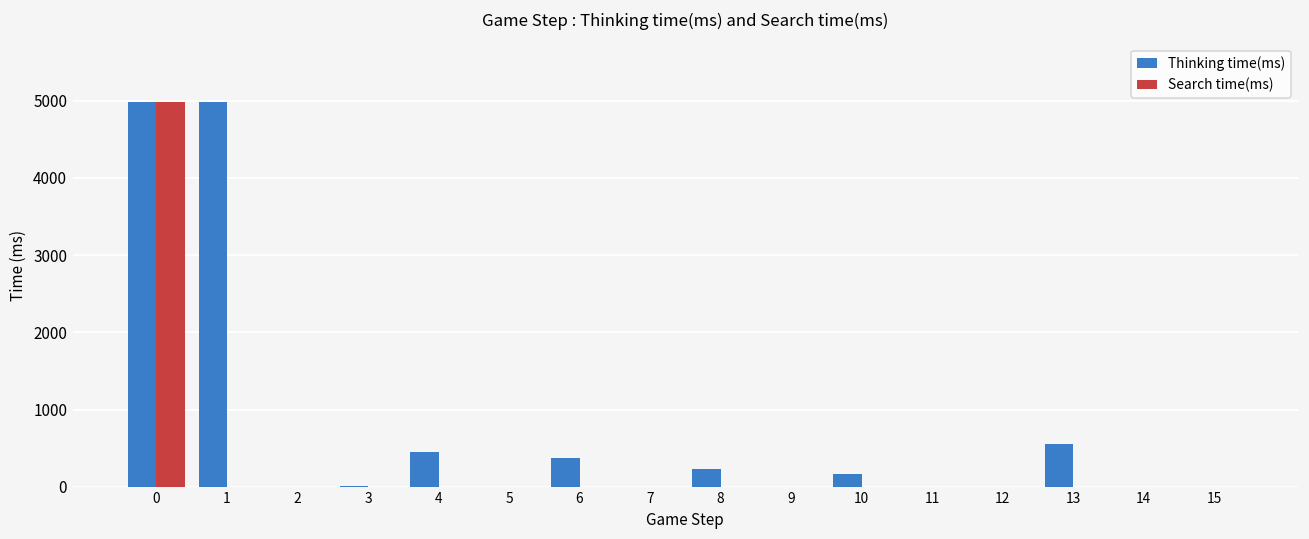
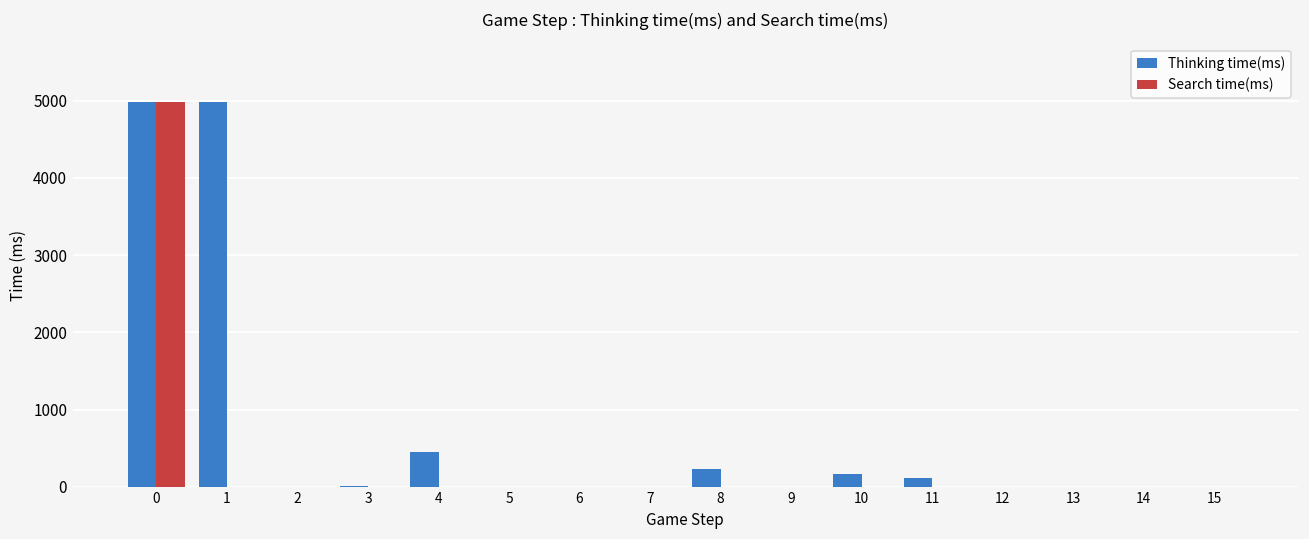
  {
    "Thinking time(ms)": {
      "0": 5000,
      "1": 5000,
      "4": 500,
-     "6": 400,
+     "6": 0,
      "7": 0,
      "8": 200,
      "10": 200,
-     "11": 0,
-     "13": 600,
+     "11": 100,
+     "13": 0,
      "15": 0
    },
    "Search time(ms)": {
      "0": 5000,
      "1": 0,
      "2": 0,
      "3": 0,
      "4": 0,
      "5": 0,
      "6": 0,
      "7": 0,
      "8": 0,
      "9": 0,
      "10": 0,
      "11": 0,
      "12": 0,
      "13": 0,
      "14": 0,
      "15": 0
    }
  }
